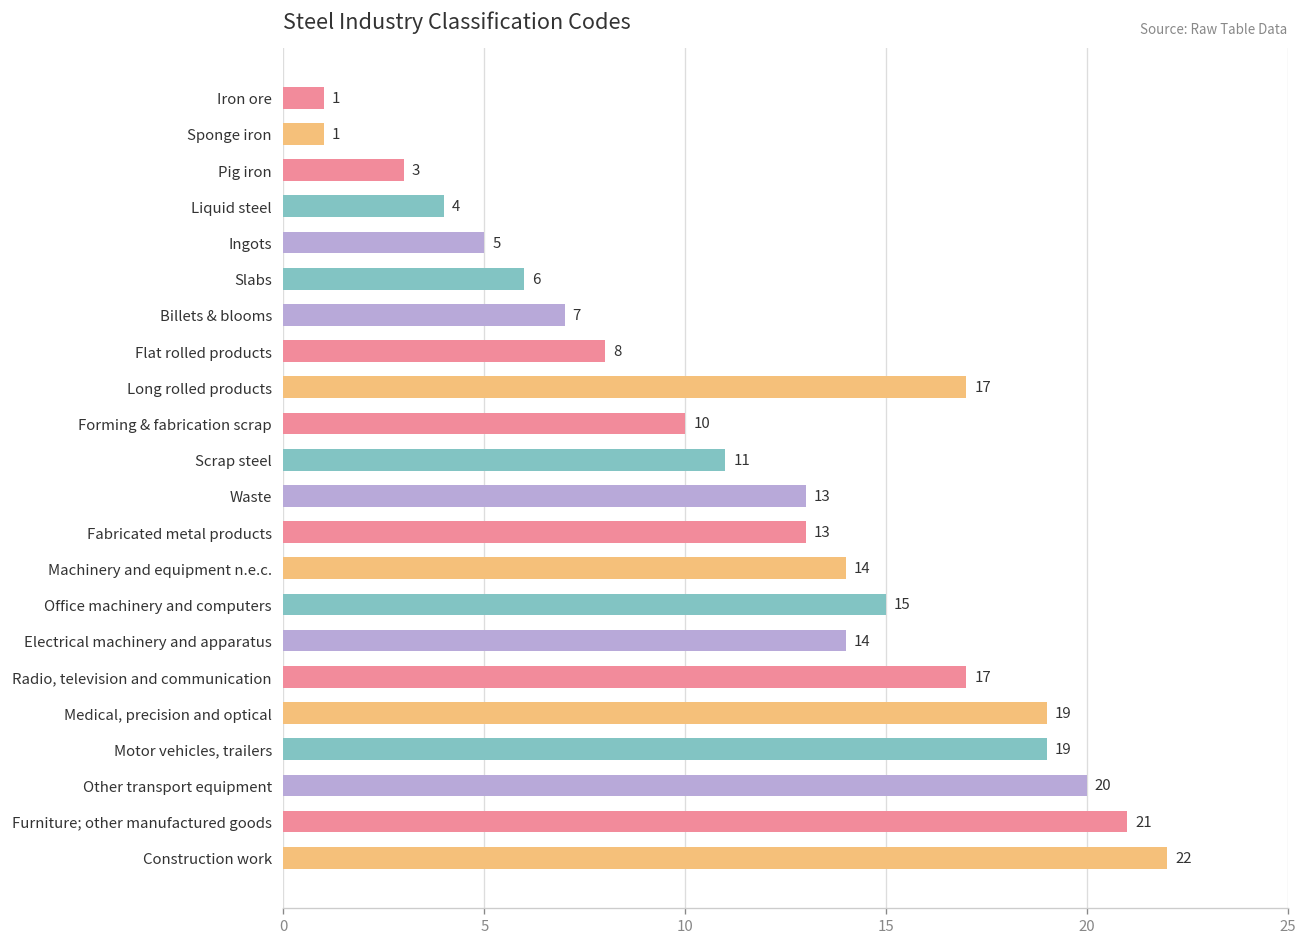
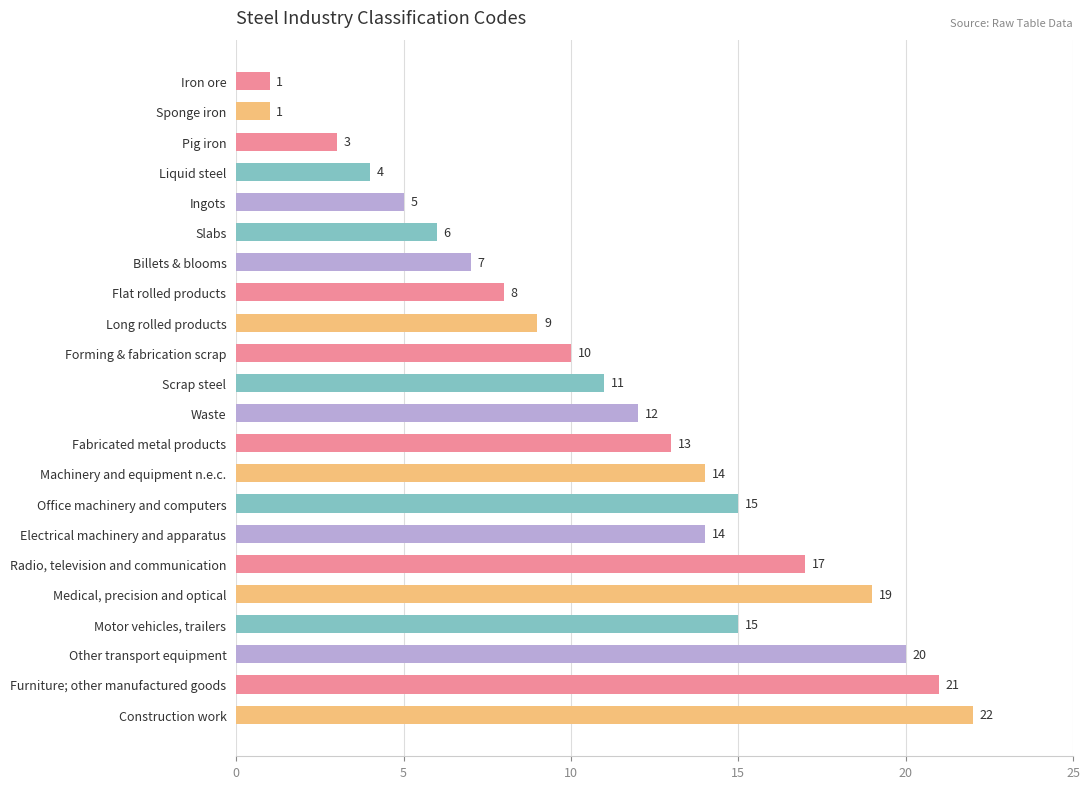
  {
    "Iron ore": 1,
    "Sponge iron": 1,
    "Pig iron": 3,
    "Liquid steel": 4,
    "Ingots": 5,
    "Slabs": 6,
    "Billets & blooms": 7,
    "Flat rolled products": 8,
-   "Long rolled products": 17,
+   "Long rolled products": 9,
    "Forming & fabrication scrap": 10,
    "Scrap steel": 11,
-   "Waste": 13,
+   "Waste": 12,
    "Fabricated metal products": 13,
    "Machinery and equipment n.e.c.": 14,
    "Office machinery and computers": 15,
    "Electrical machinery and apparatus": 14,
    "Radio, television and communication": 17,
    "Medical, precision and optical": 19,
-   "Motor vehicles, trailers": 19,
+   "Motor vehicles, trailers": 15,
    "Other transport equipment": 20,
    "Furniture; other manufactured goods": 21,
    "Construction work": 22
  }
